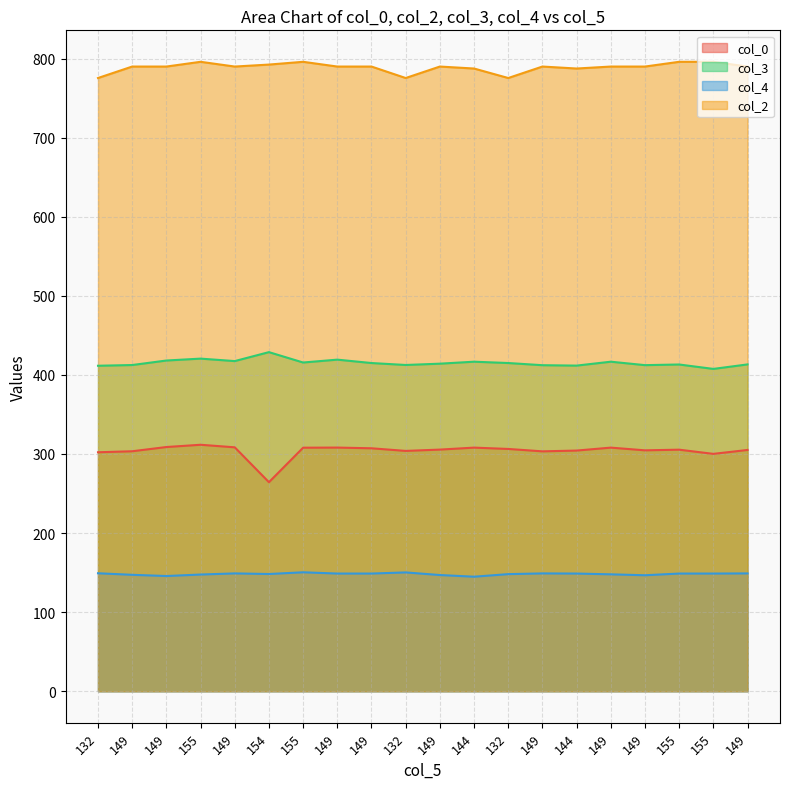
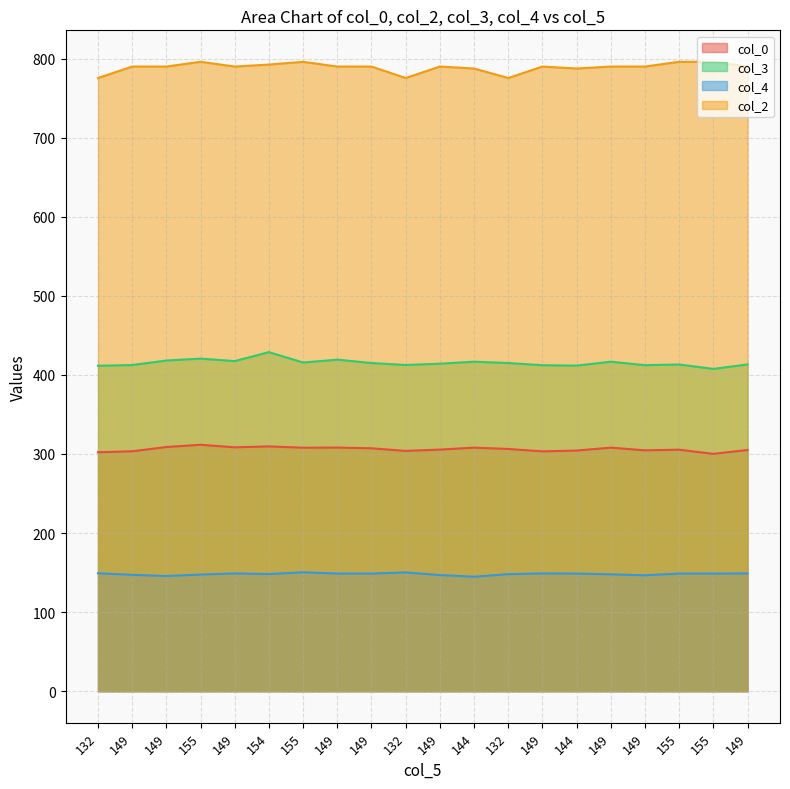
  {
    "col_0": {
-     "154": 260
+     "154": 310
    },
    "col_3": {
      "154": 430
    },
    "col_4": {
      "154": 150
    },
    "col_2": {
      "154": 790
    }
  }
